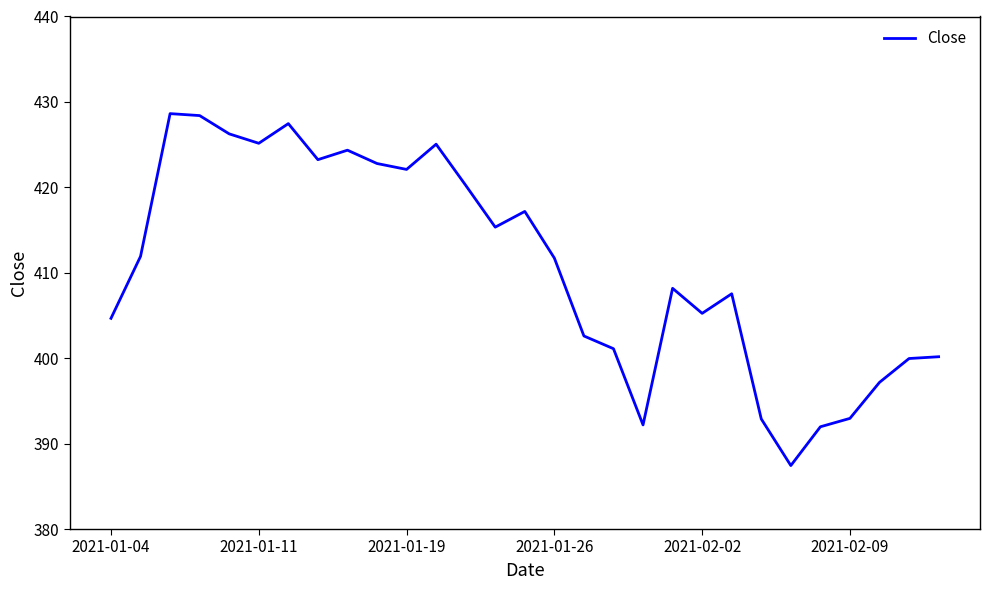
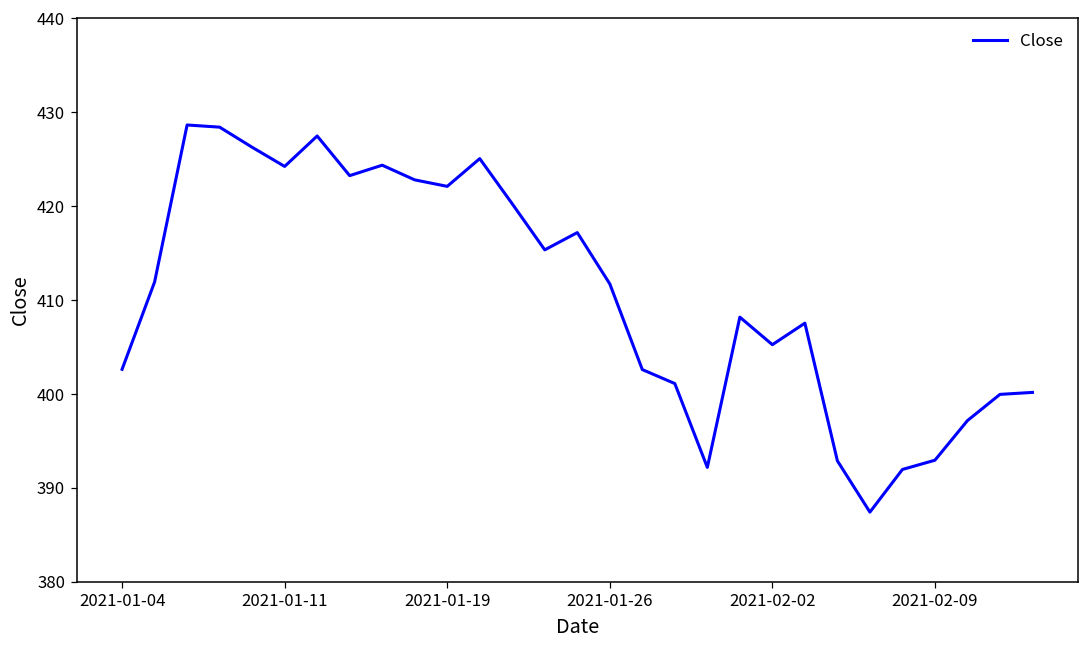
  {
-   "2021-01-04": 405,
-   "2021-01-11": 425,
+   "2021-01-04": 403,
+   "2021-01-11": 424,
    "2021-01-19": 422,
    "2021-01-26": 412,
    "2021-02-02": 405,
    "2021-02-09": 393
  }
